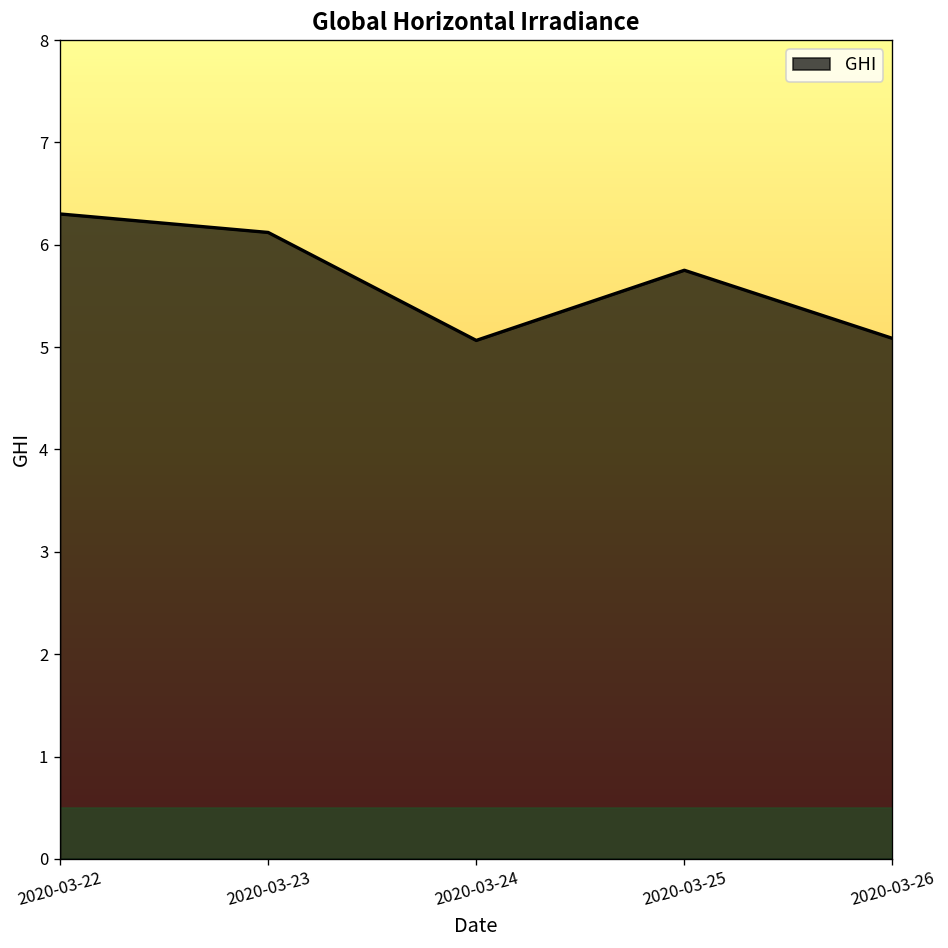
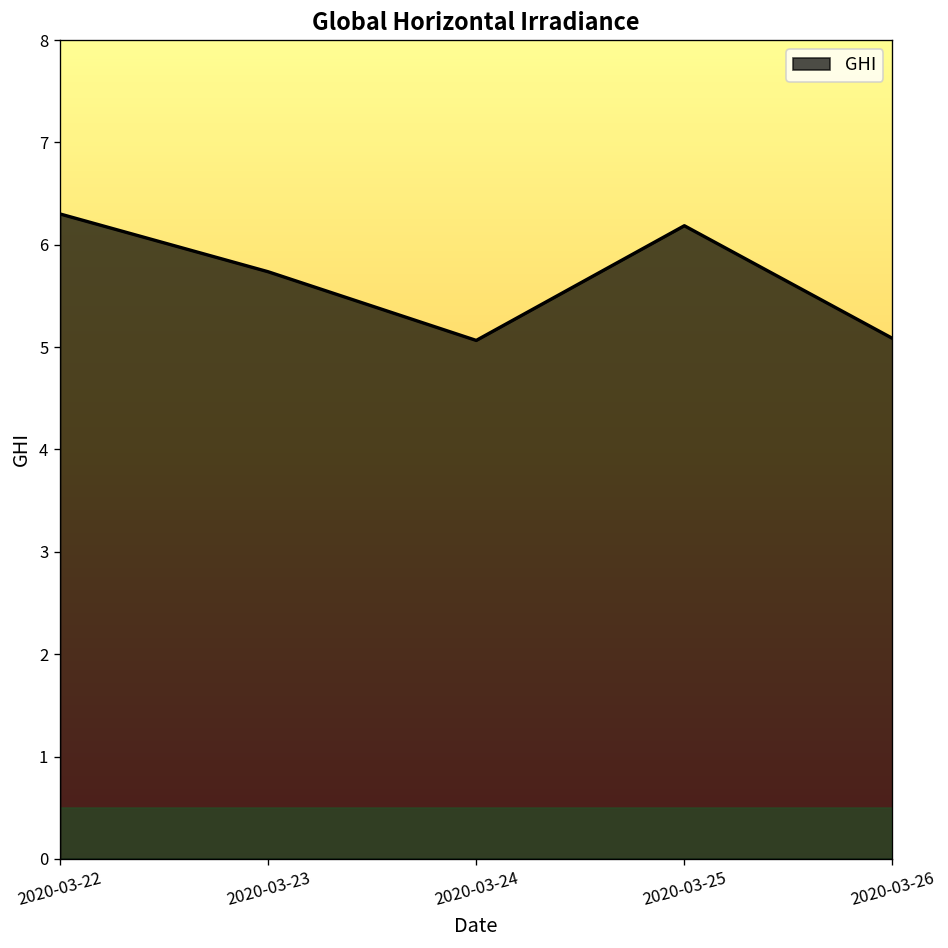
  {
    "2020-03-22": 6.3,
-   "2020-03-23": 6.1,
+   "2020-03-23": 5.7,
    "2020-03-24": 5.1,
-   "2020-03-25": 5.8,
+   "2020-03-25": 6.2,
    "2020-03-26": 5.1
  }
